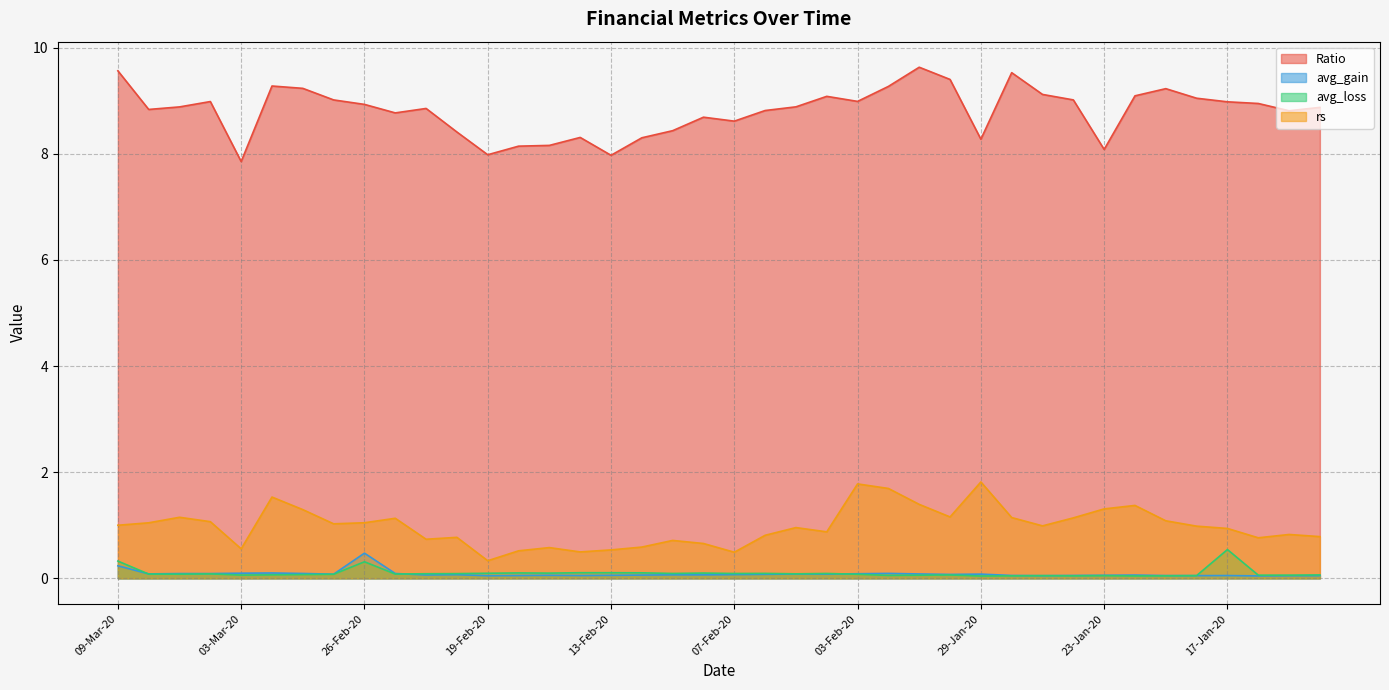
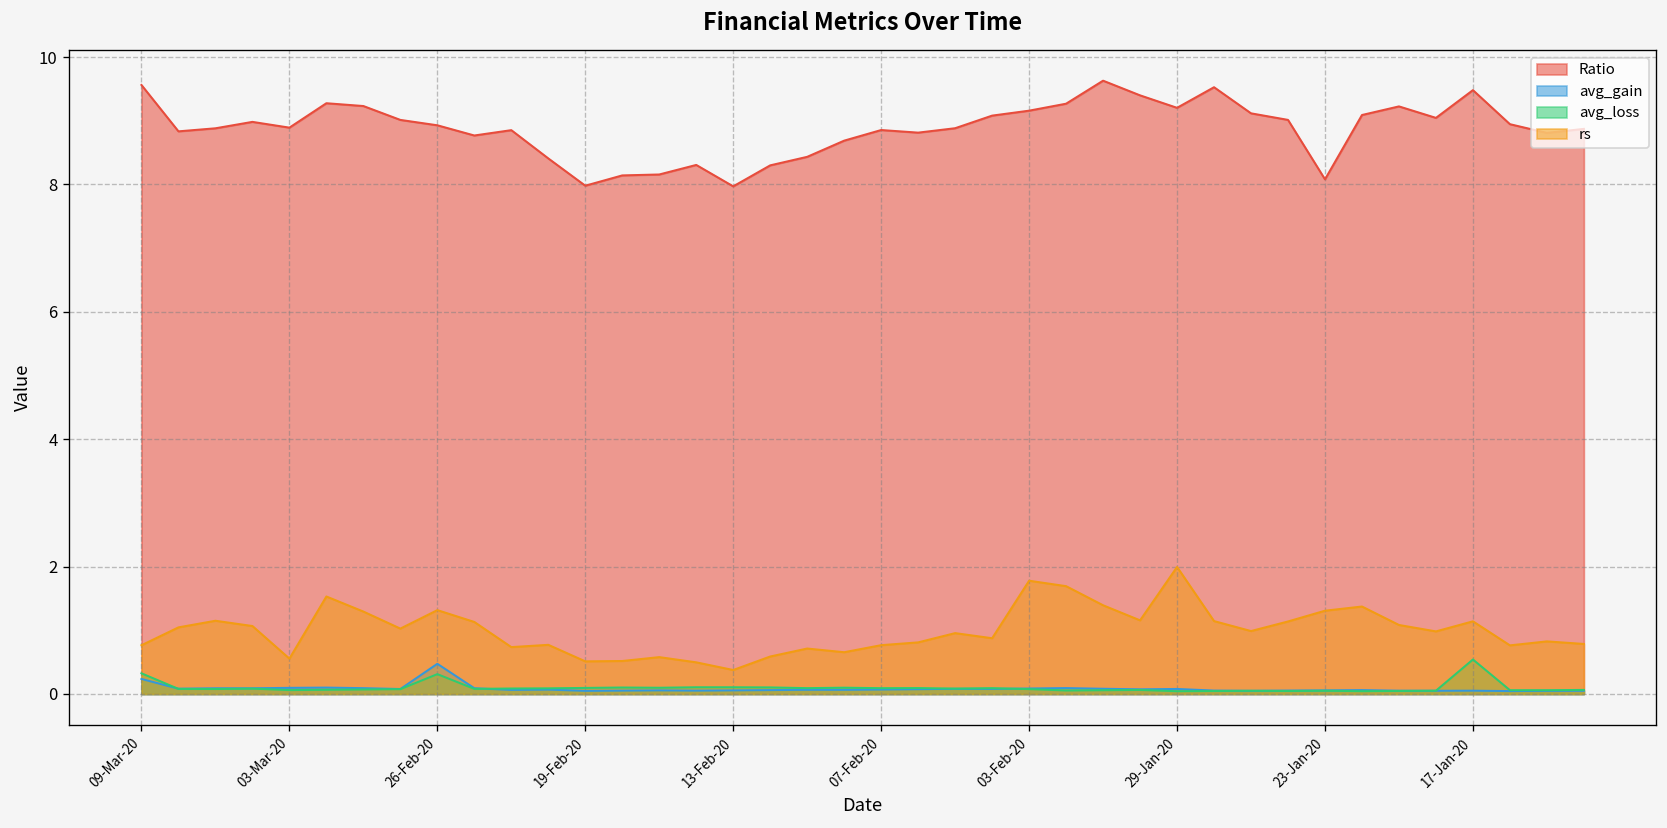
  {
    "Ratio": {
      "09-Mar-20": 9.6,
-     "03-Mar-20": 7.9,
+     "03-Mar-20": 8.9,
      "26-Feb-20": 8.9,
      "19-Feb-20": 8.0,
      "13-Feb-20": 8.0,
-     "07-Feb-20": 8.6,
-     "03-Feb-20": 9.0,
-     "29-Jan-20": 8.3,
+     "07-Feb-20": 8.9,
+     "03-Feb-20": 9.2,
+     "29-Jan-20": 9.2,
      "23-Jan-20": 8.1,
-     "17-Jan-20": 9.0
+     "17-Jan-20": 9.5
    },
    "avg_gain": {
      "09-Mar-20": 0.2,
      "26-Feb-20": 0.5,
      "13-Feb-20": 0.1,
      "17-Jan-20": 0.1
    },
    "avg_loss": {
      "09-Mar-20": 0.3,
      "26-Feb-20": 0.3,
      "13-Feb-20": 0.1,
      "17-Jan-20": 0.5
    },
    "rs": {
-     "09-Mar-20": 1.0,
+     "09-Mar-20": 0.8,
      "03-Mar-20": 0.6,
-     "26-Feb-20": 1.0,
-     "19-Feb-20": 0.3,
-     "13-Feb-20": 0.5,
-     "07-Feb-20": 0.5,
+     "26-Feb-20": 1.3,
+     "19-Feb-20": 0.5,
+     "13-Feb-20": 0.4,
+     "07-Feb-20": 0.8,
      "03-Feb-20": 1.8,
-     "29-Jan-20": 1.8,
+     "29-Jan-20": 2.0,
      "23-Jan-20": 1.3,
-     "17-Jan-20": 0.9
+     "17-Jan-20": 1.1
    }
  }
